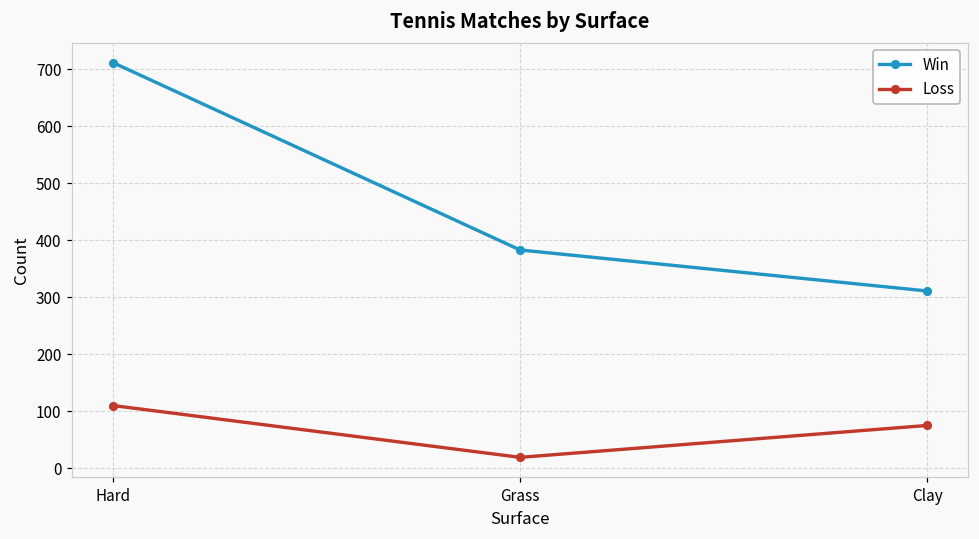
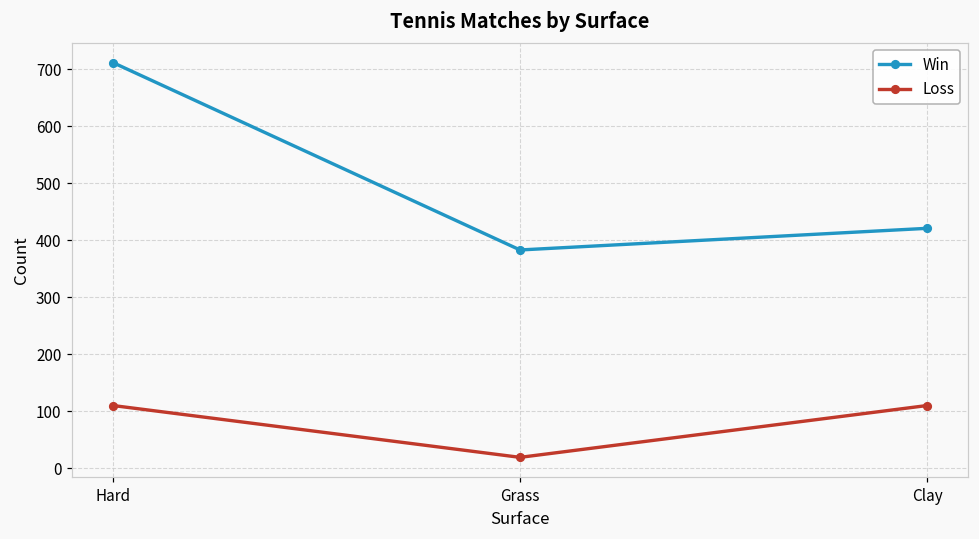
  {
    "Win": {
      "Hard": 710,
      "Grass": 380,
-     "Clay": 310
+     "Clay": 420
    },
    "Loss": {
      "Hard": 110,
      "Grass": 20,
-     "Clay": 80
+     "Clay": 110
    }
  }
